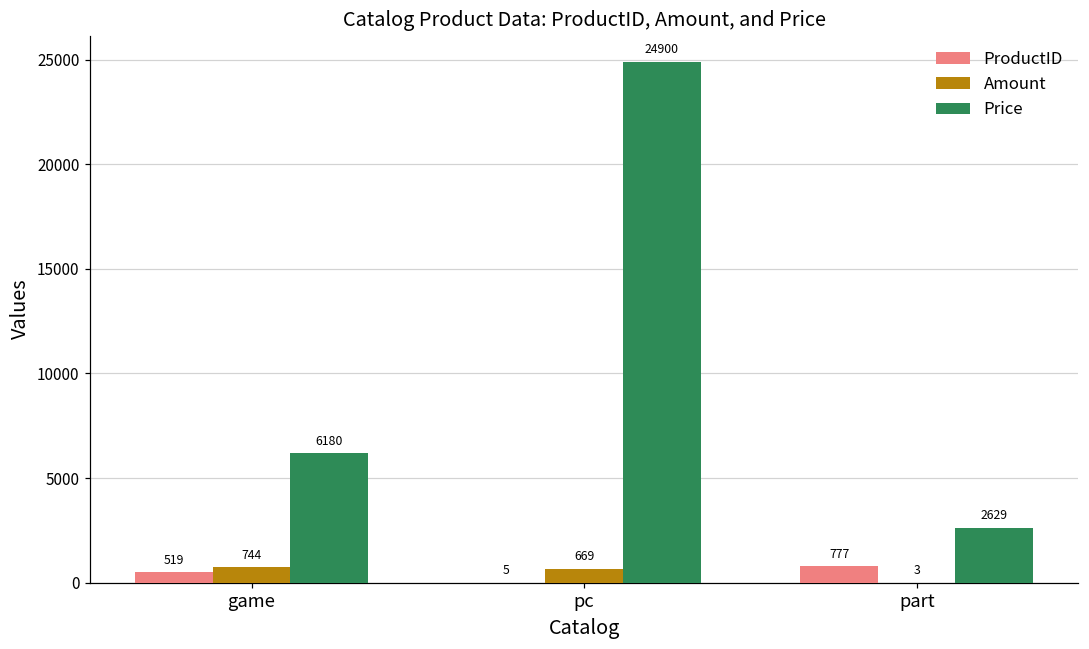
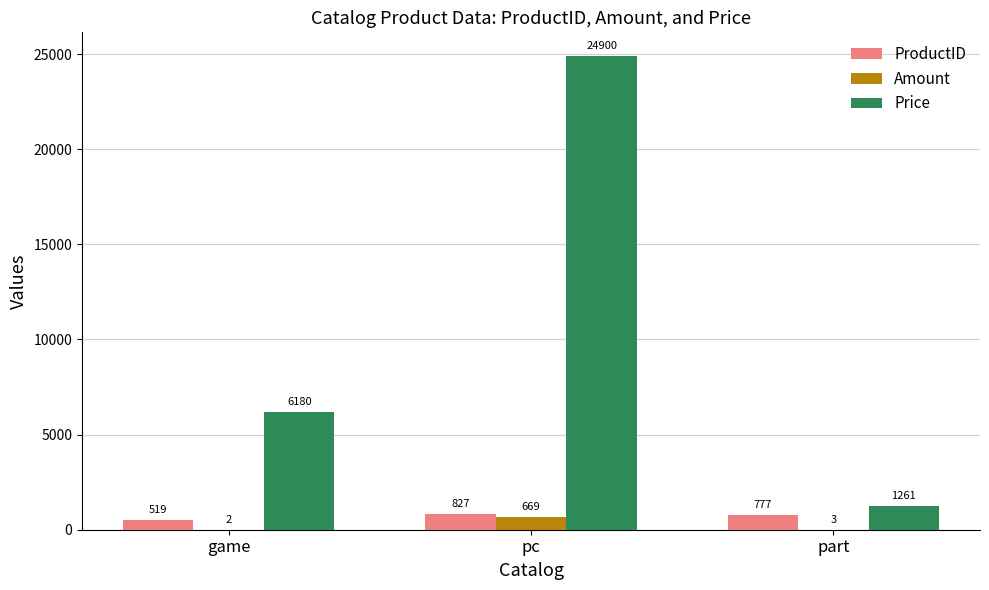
  {
    "ProductID": {
      "game": 519,
-     "pc": 5,
+     "pc": 827,
      "part": 777
    },
    "Amount": {
-     "game": 744,
+     "game": 2,
      "pc": 669,
      "part": 3
    },
    "Price": {
      "game": 6180,
      "pc": 24900,
-     "part": 2629
+     "part": 1261
    }
  }
